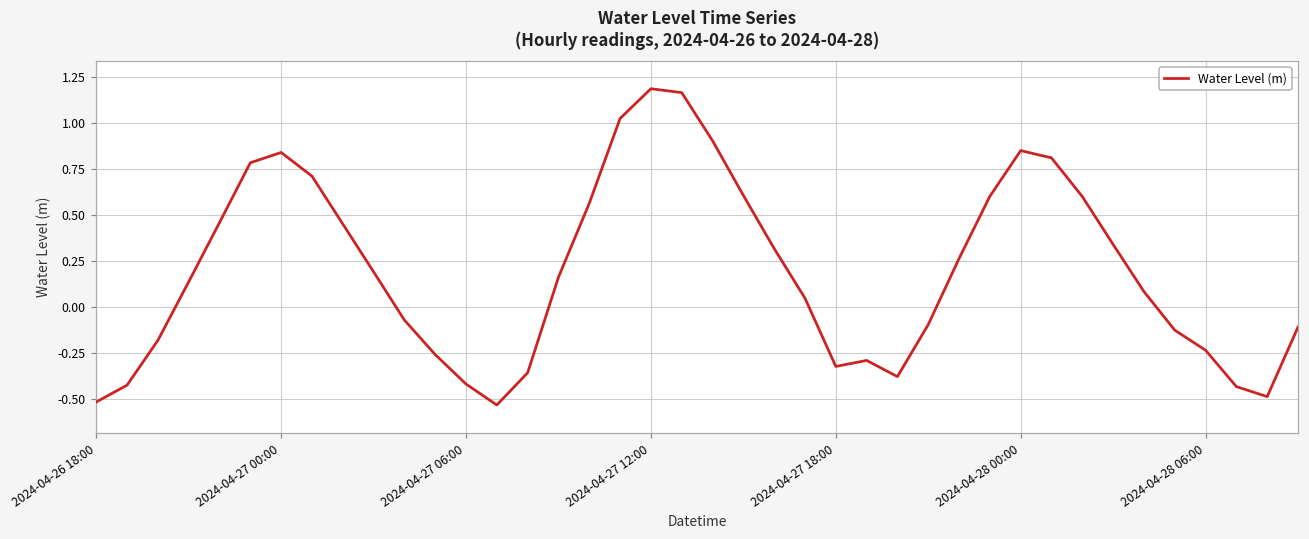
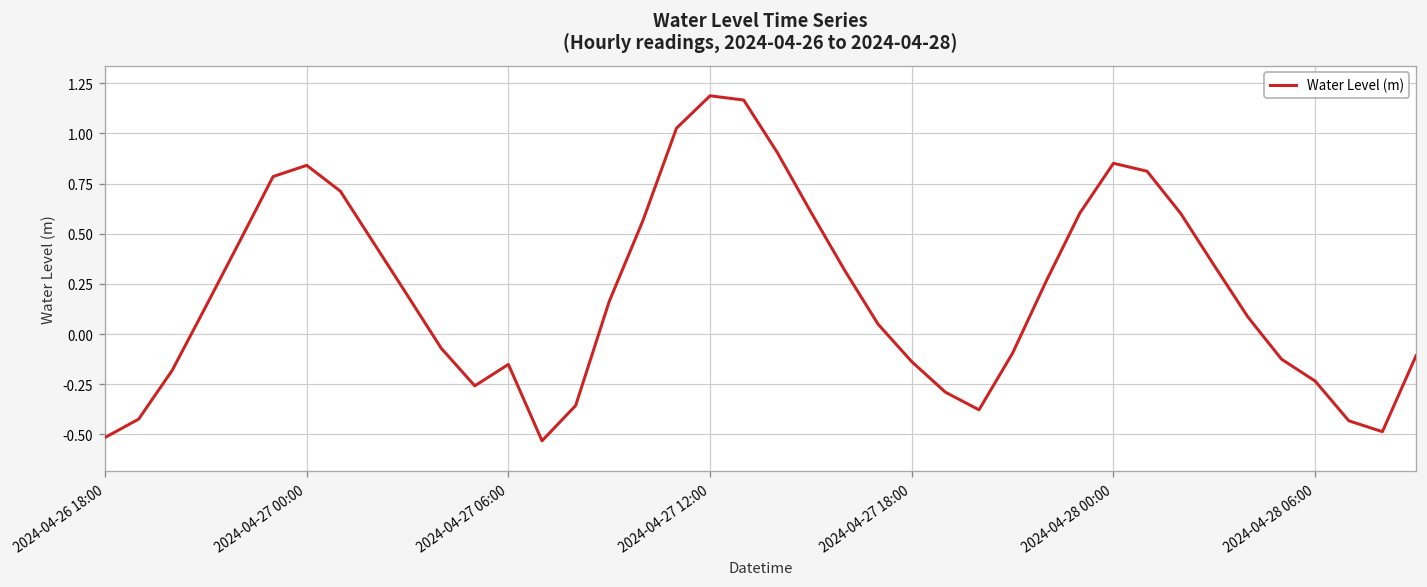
  {
    "2024-04-26 18:00": -0.52,
    "2024-04-27 00:00": 0.84,
-   "2024-04-27 06:00": -0.42,
+   "2024-04-27 06:00": -0.15,
    "2024-04-27 12:00": 1.19,
-   "2024-04-27 18:00": -0.32,
+   "2024-04-27 18:00": -0.14,
    "2024-04-28 00:00": 0.85,
    "2024-04-28 06:00": -0.23
  }
